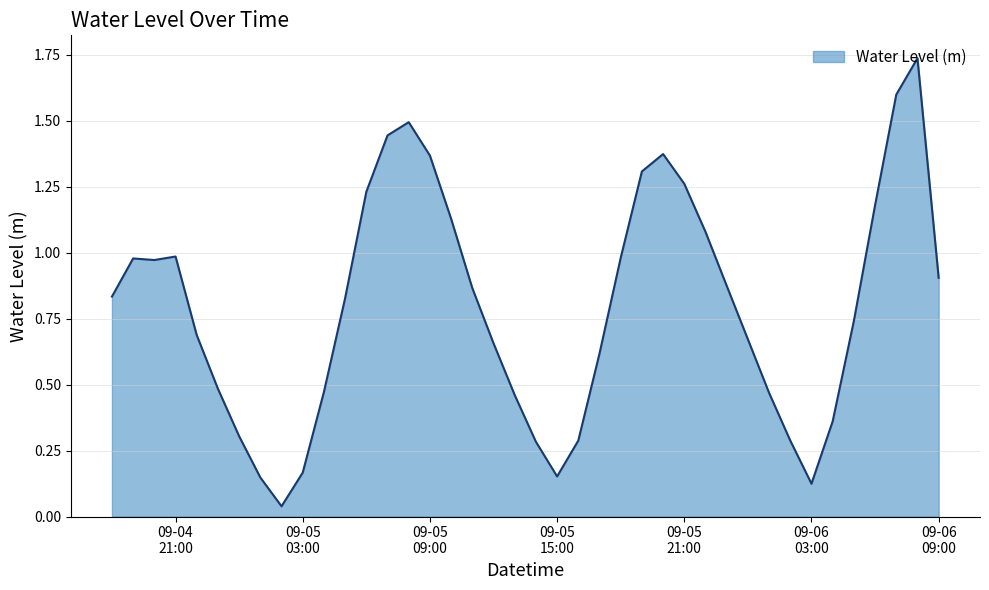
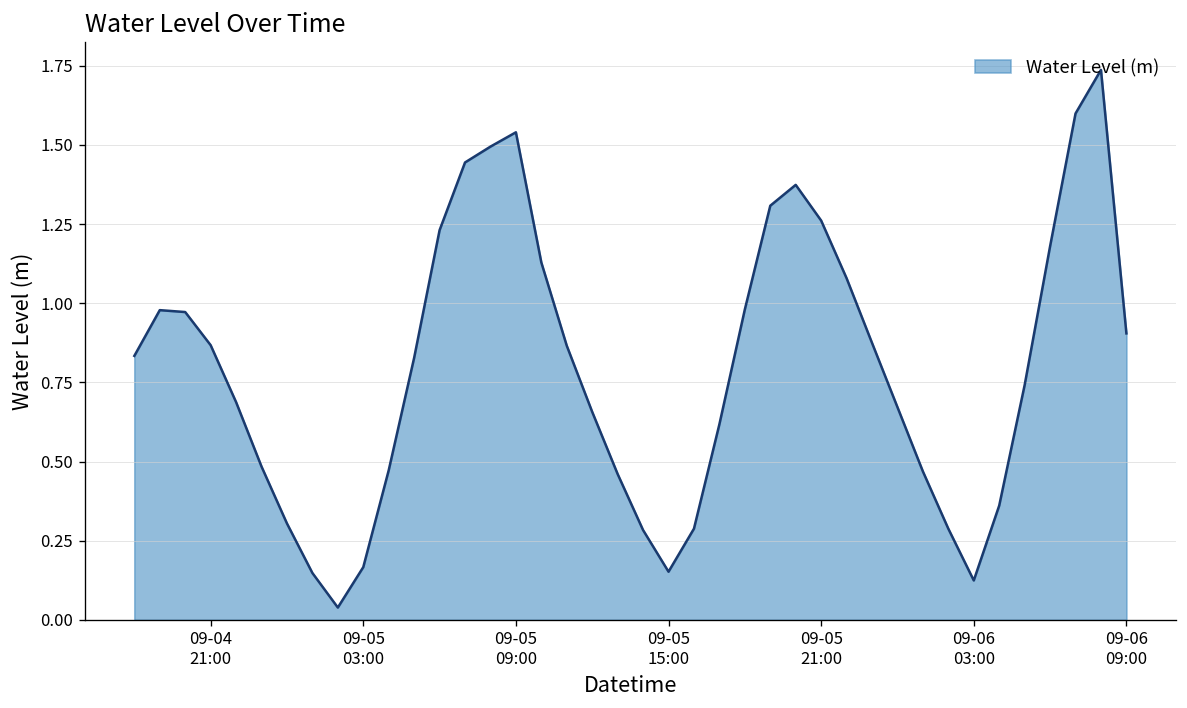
  {
-   "09-04 21:00": 0.99,
+   "09-04 21:00": 0.87,
    "09-05 03:00": 0.17,
-   "09-05 09:00": 1.37,
+   "09-05 09:00": 1.54,
    "09-05 15:00": 0.15,
    "09-05 21:00": 1.26,
    "09-06 03:00": 0.12,
    "09-06 09:00": 0.90
  }
